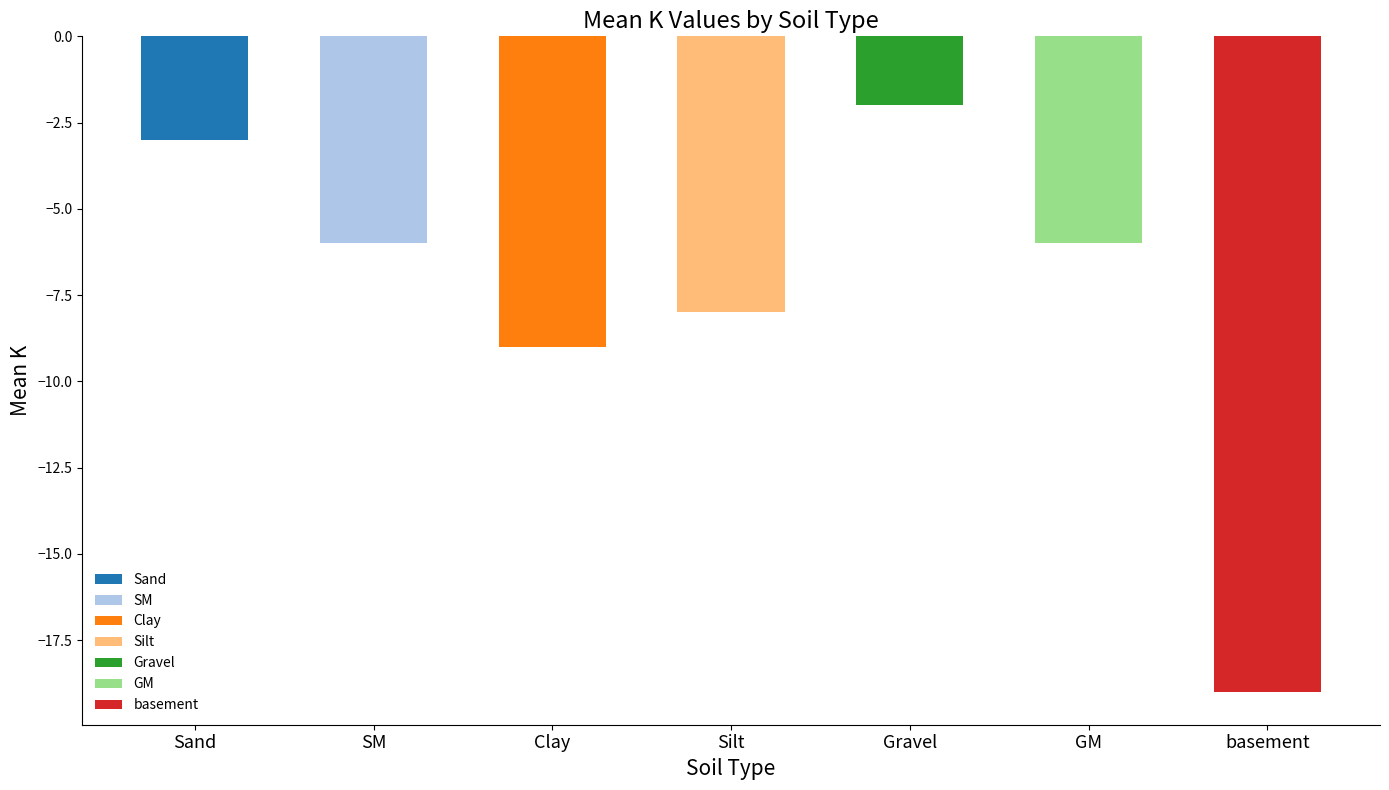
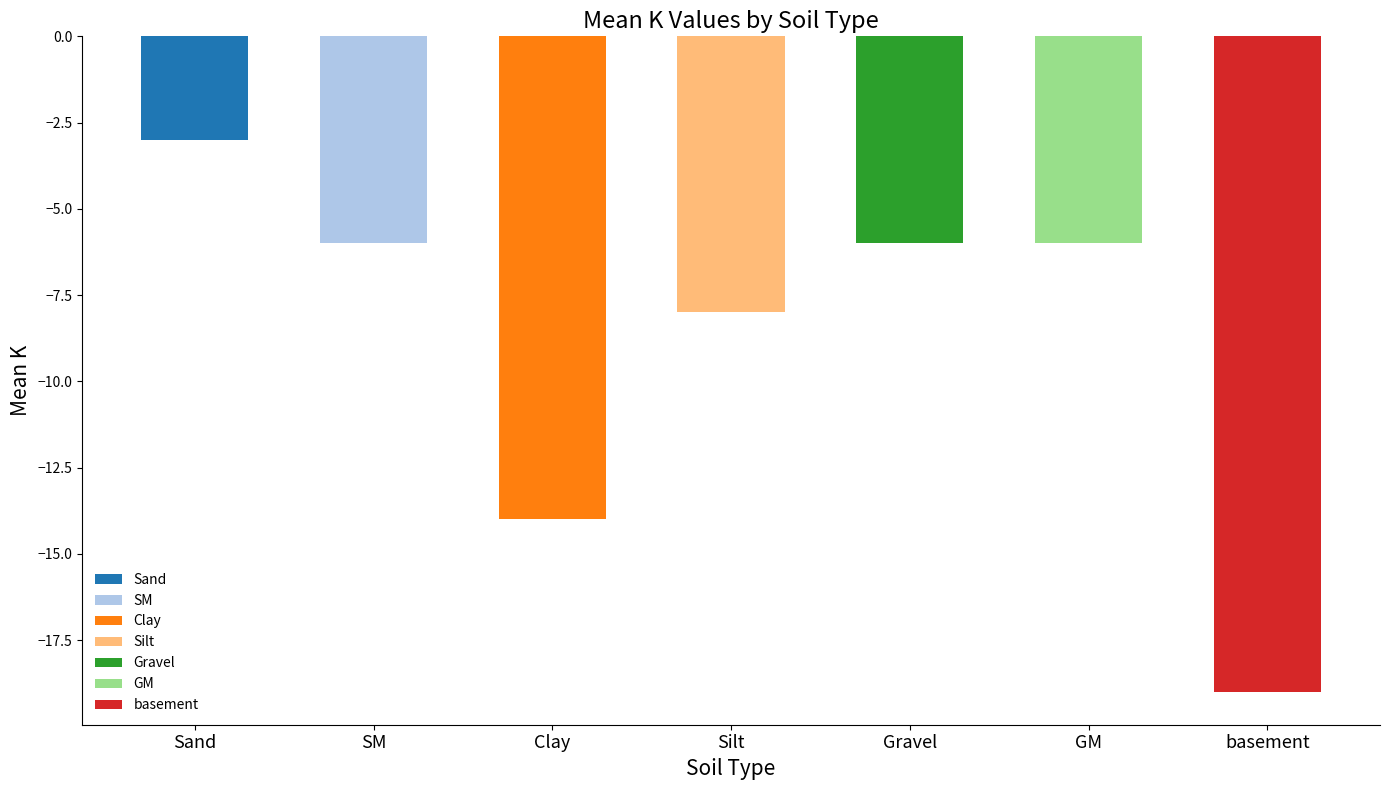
  {
    "Sand": -3,
    "SM": -6,
-   "Clay": -9,
+   "Clay": -14,
    "Silt": -8,
-   "Gravel": -2,
+   "Gravel": -6,
    "GM": -6,
    "basement": -19
  }
